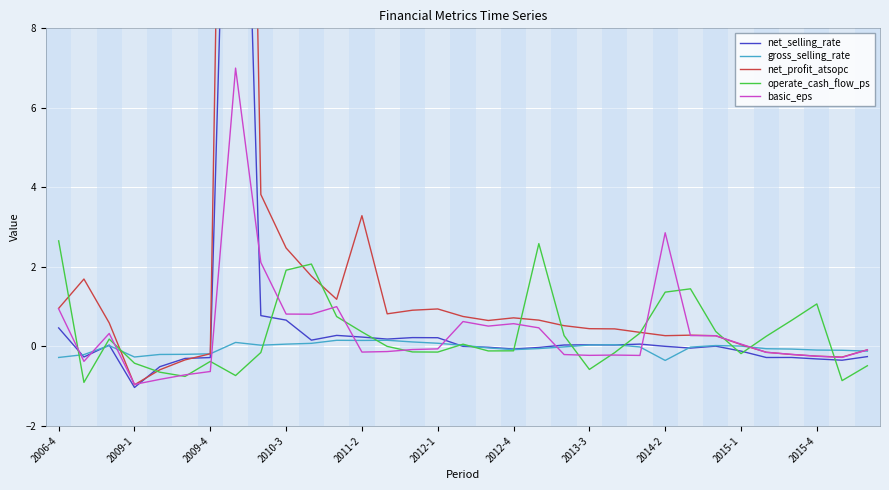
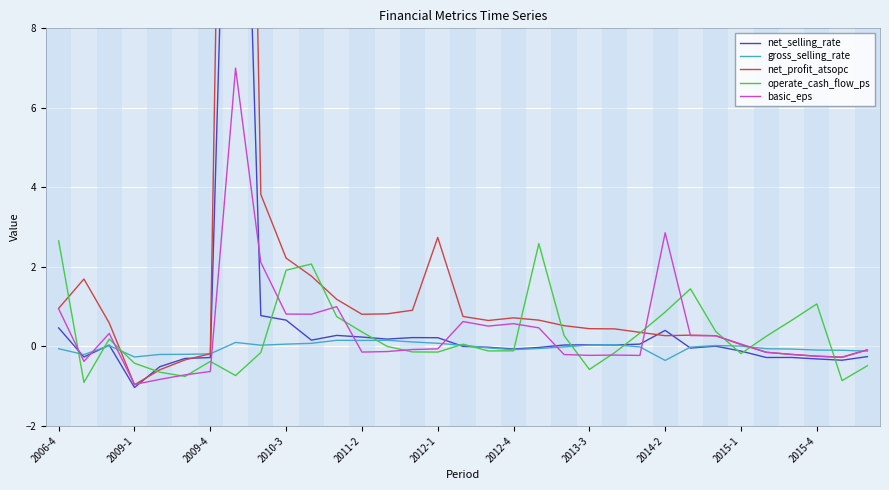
  {
    "net_selling_rate": {
      "2006-4": 0.5,
      "2009-1": -1.0,
      "2009-4": -0.3,
      "2010-3": 0.7,
      "2011-2": 0.2,
      "2012-1": 0.2,
-     "2014-2": 0.0,
+     "2014-2": 0.4,
      "2015-4": -0.3
    },
    "gross_selling_rate": {
-     "2006-4": -0.3,
+     "2006-4": -0.1,
      "2009-1": -0.3,
      "2010-3": 0.1,
      "2011-2": 0.1,
      "2012-1": 0.1,
      "2014-2": -0.4,
      "2015-4": -0.1
    },
    "net_profit_atsopc": {
-     "2010-3": 2.5,
-     "2011-2": 3.3,
-     "2012-1": 0.9,
+     "2010-3": 2.2,
+     "2011-2": 0.8,
+     "2012-1": 2.7,
      "2012-4": 0.7,
      "2013-3": 0.4,
      "2014-2": 0.3
    },
    "operate_cash_flow_ps": {
      "2006-4": 2.7,
      "2009-1": -0.4,
      "2009-4": -0.4,
      "2010-3": 1.9,
      "2011-2": 0.4,
      "2012-1": -0.1,
      "2013-3": -0.6,
-     "2014-2": 1.4,
+     "2014-2": 0.9,
      "2015-4": 1.1
    },
    "basic_eps": {
      "2009-4": -0.6,
      "2010-3": 0.8,
      "2011-2": -0.1,
      "2012-1": -0.1,
      "2012-4": 0.6,
      "2013-3": -0.2,
      "2014-2": 2.9
    }
  }
